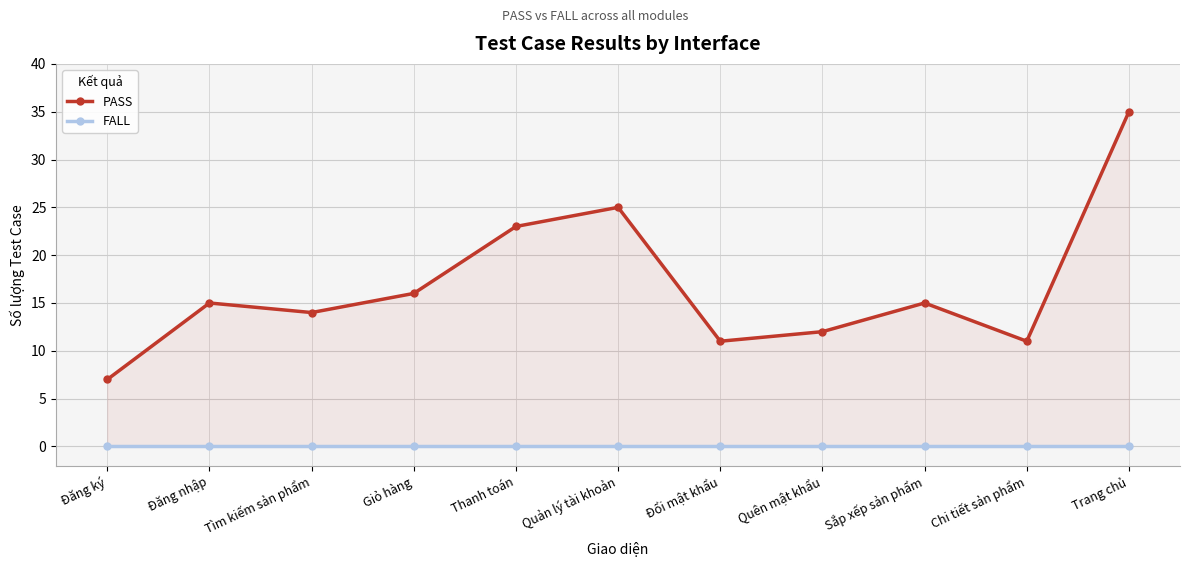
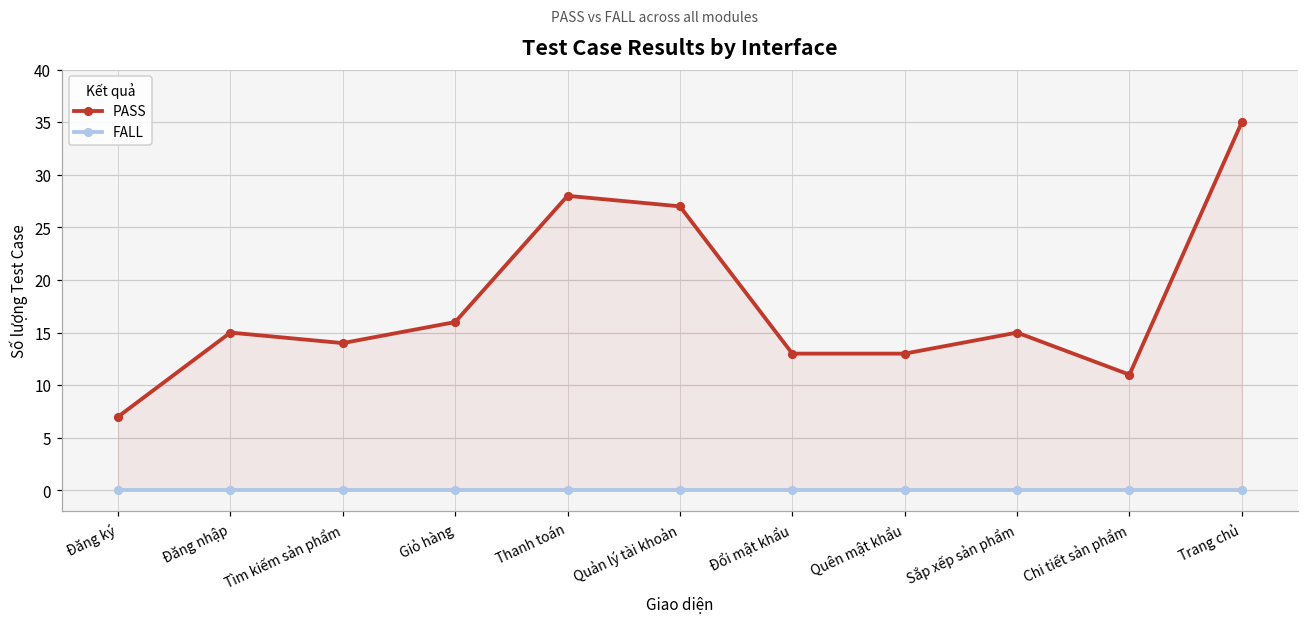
  {
    "PASS": {
      "Đăng ký": 7,
      "Đăng nhập": 15,
      "Tìm kiếm sản phẩm": 14,
      "Giỏ hàng": 16,
-     "Thanh toán": 23,
-     "Quản lý tài khoản": 25,
-     "Đổi mật khẩu": 11,
-     "Quên mật khẩu": 12,
+     "Thanh toán": 28,
+     "Quản lý tài khoản": 27,
+     "Đổi mật khẩu": 13,
+     "Quên mật khẩu": 13,
      "Sắp xếp sản phẩm": 15,
      "Chi tiết sản phẩm": 11,
      "Trang chủ": 35
    },
    "FALL": {
      "Đăng ký": 0,
      "Đăng nhập": 0,
      "Tìm kiếm sản phẩm": 0,
      "Giỏ hàng": 0,
      "Thanh toán": 0,
      "Quản lý tài khoản": 0,
      "Đổi mật khẩu": 0,
      "Quên mật khẩu": 0,
      "Sắp xếp sản phẩm": 0,
      "Chi tiết sản phẩm": 0,
      "Trang chủ": 0
    }
  }
